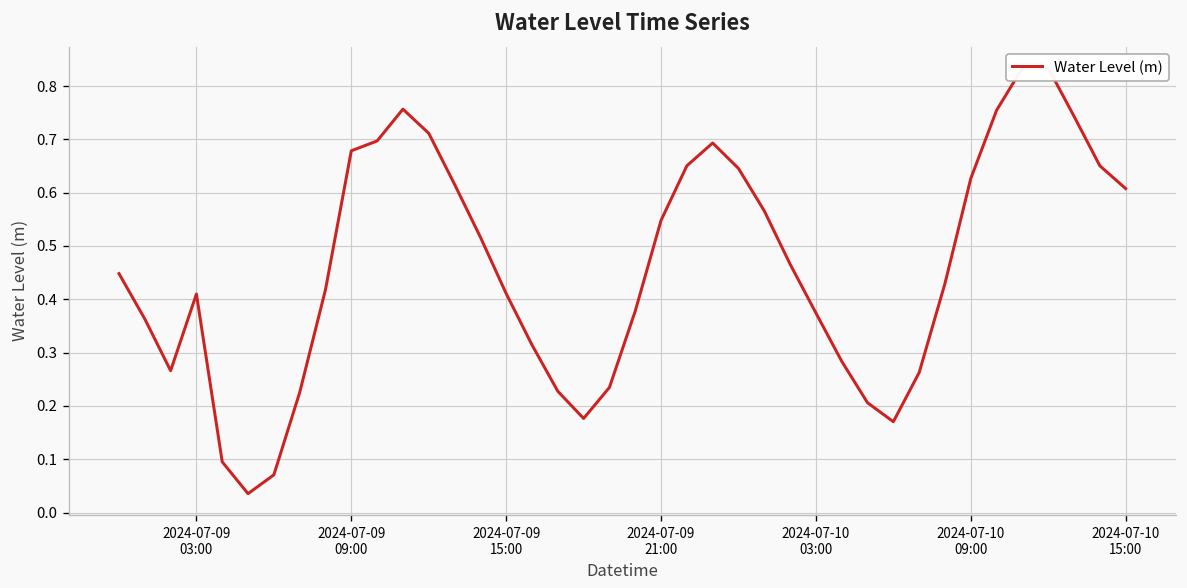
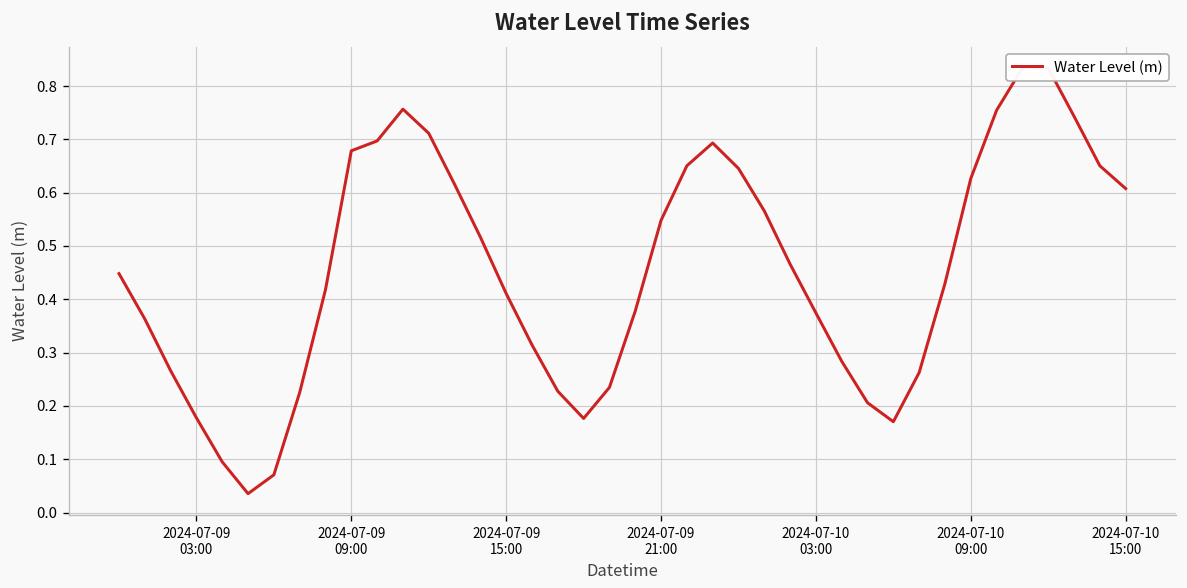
  {
-   "2024-07-09 03:00": 0.41,
+   "2024-07-09 03:00": 0.18,
    "2024-07-09 09:00": 0.68,
    "2024-07-09 15:00": 0.41,
    "2024-07-09 21:00": 0.55,
    "2024-07-10 03:00": 0.37,
    "2024-07-10 09:00": 0.63,
    "2024-07-10 15:00": 0.61
  }
